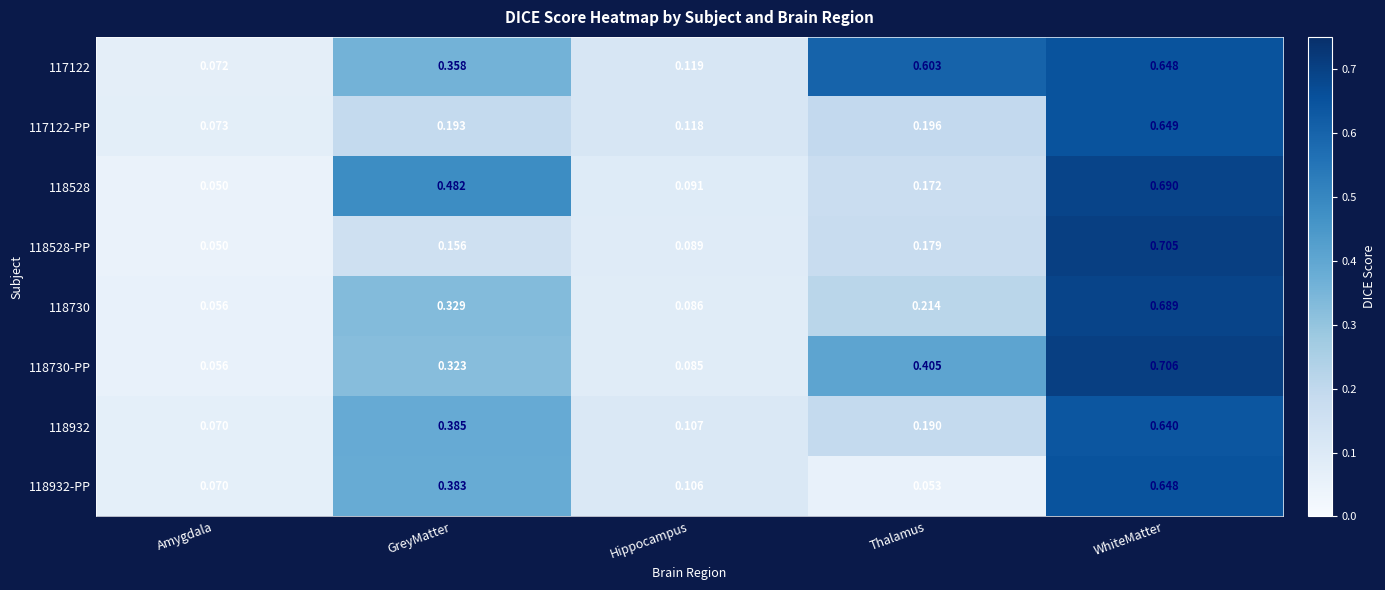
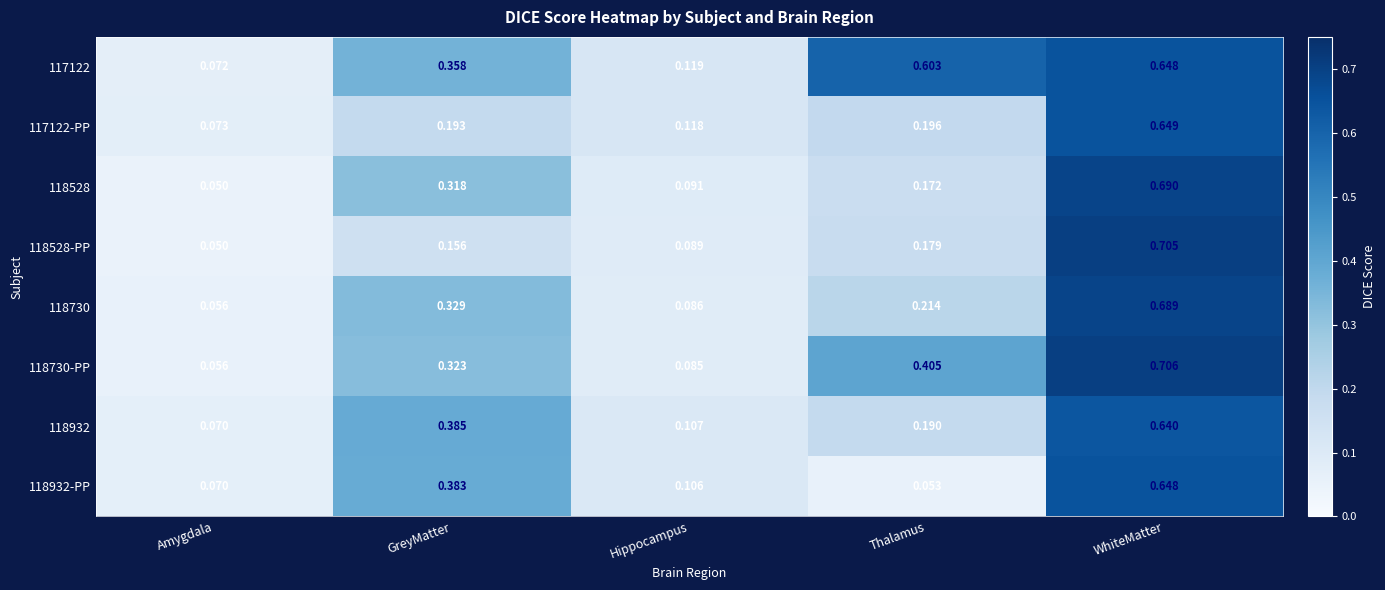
  {
    "117122": {
      "GreyMatter": 0.358,
      "Thalamus": 0.603,
      "WhiteMatter": 0.648
    },
    "117122-PP": {
      "GreyMatter": 0.193,
      "Thalamus": 0.196,
      "WhiteMatter": 0.649
    },
    "118528": {
-     "GreyMatter": 0.482,
+     "GreyMatter": 0.318,
      "Thalamus": 0.172,
      "WhiteMatter": 0.690
    },
    "118528-PP": {
      "GreyMatter": 0.156,
      "Thalamus": 0.179,
      "WhiteMatter": 0.705
    },
    "118730": {
      "GreyMatter": 0.329,
      "Thalamus": 0.214,
      "WhiteMatter": 0.689
    },
    "118730-PP": {
      "GreyMatter": 0.323,
      "Thalamus": 0.405,
      "WhiteMatter": 0.706
    },
    "118932": {
      "GreyMatter": 0.385,
      "Thalamus": 0.190,
      "WhiteMatter": 0.640
    },
    "118932-PP": {
      "GreyMatter": 0.383,
      "WhiteMatter": 0.648
    }
  }
